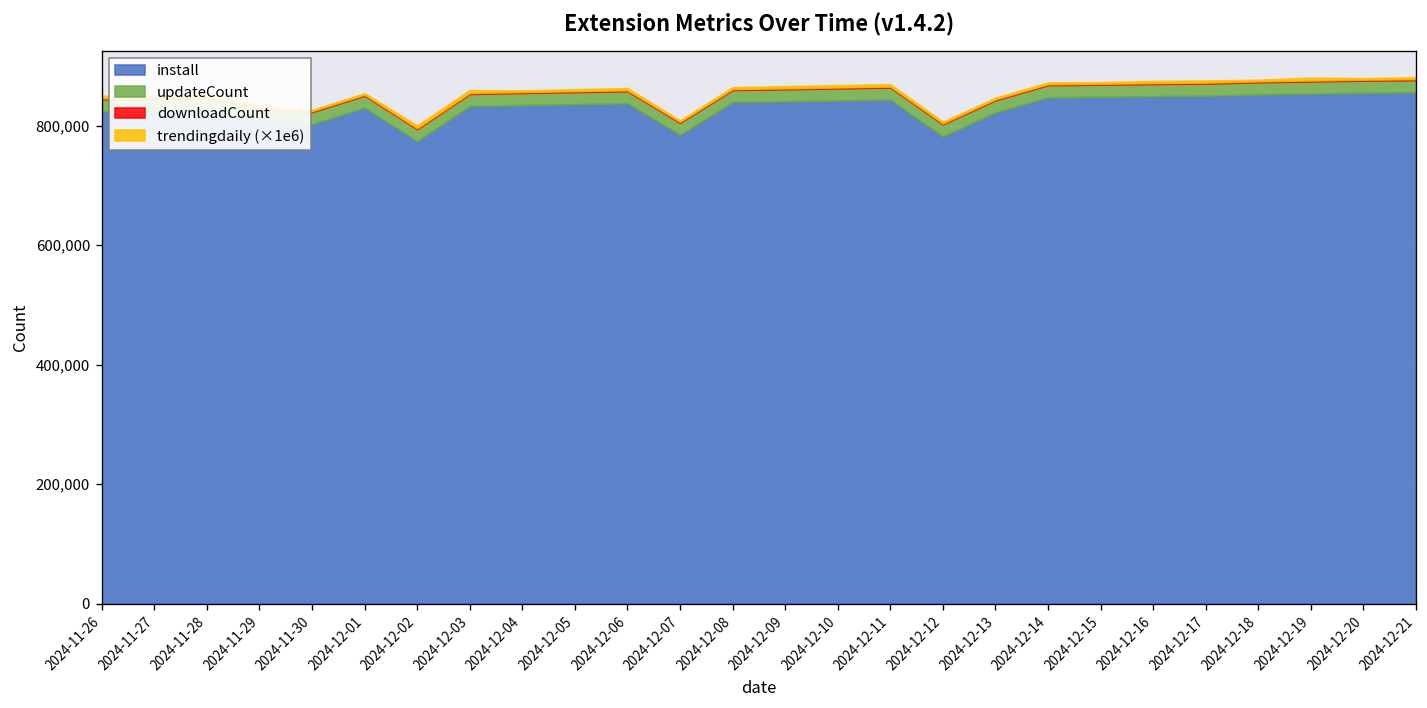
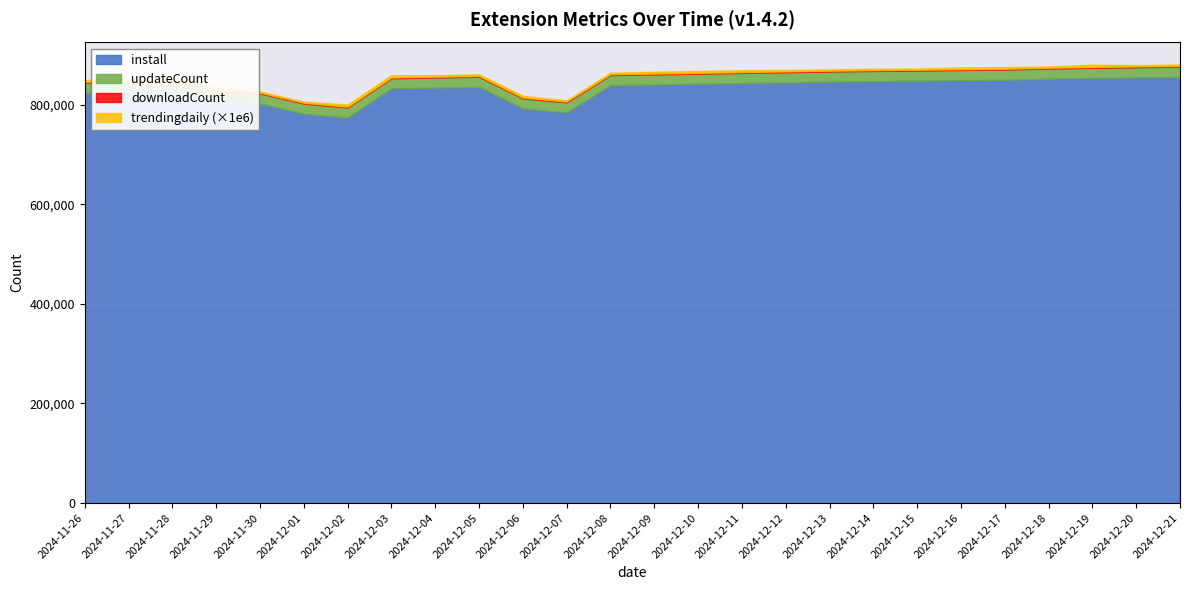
  {
    "install": {
      "2024-11-26": "820,000",
      "2024-11-30": "800,000",
-     "2024-12-01": "830,000",
+     "2024-12-01": "780,000",
      "2024-12-02": "770,000",
      "2024-12-03": "830,000",
      "2024-12-04": "830,000",
      "2024-12-05": "840,000",
-     "2024-12-06": "840,000",
+     "2024-12-06": "790,000",
      "2024-12-07": "780,000",
      "2024-12-08": "840,000",
      "2024-12-09": "840,000",
      "2024-12-10": "840,000",
      "2024-12-11": "840,000",
-     "2024-12-12": "780,000",
-     "2024-12-13": "820,000",
+     "2024-12-12": "840,000",
+     "2024-12-13": "850,000",
      "2024-12-14": "850,000",
      "2024-12-15": "850,000",
      "2024-12-16": "850,000",
      "2024-12-17": "850,000",
      "2024-12-18": "850,000",
      "2024-12-19": "850,000",
      "2024-12-20": "850,000",
      "2024-12-21": "860,000"
    }
  }
